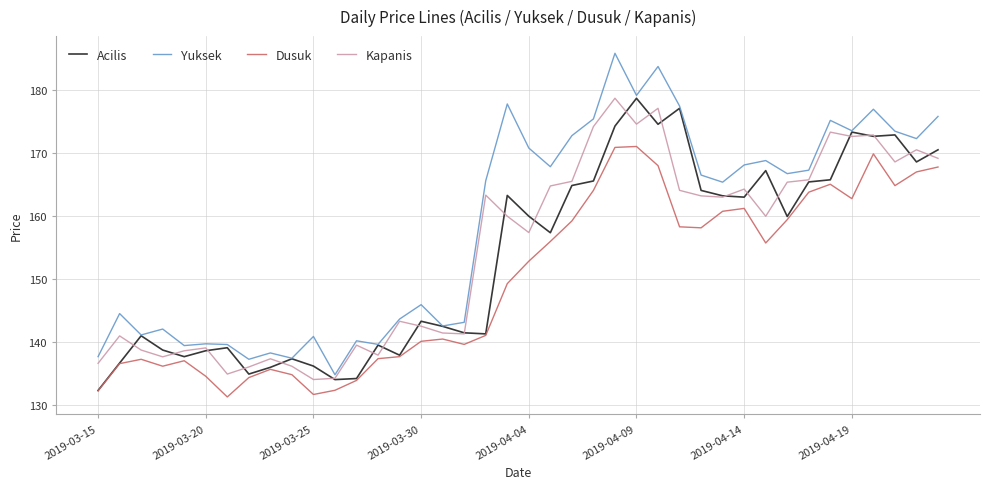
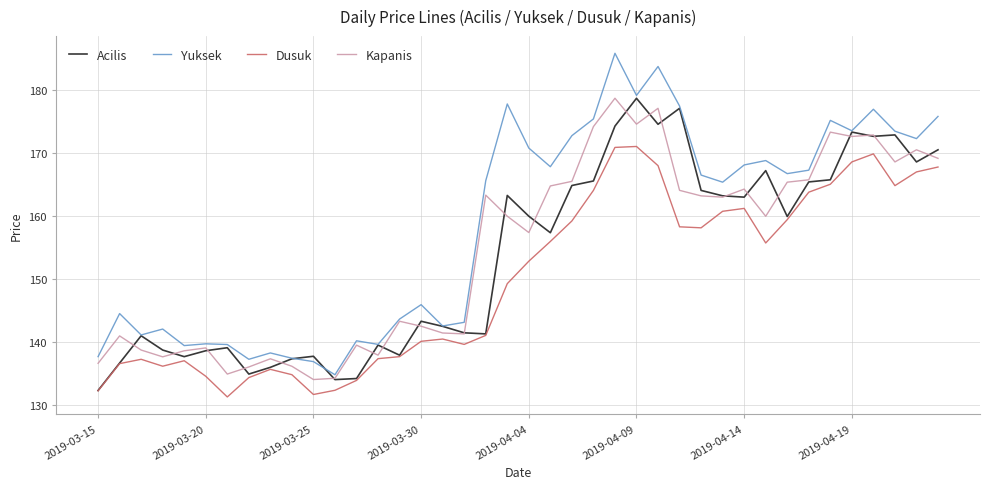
  {
    "Acilis": {
      "2019-03-20": 139,
-     "2019-03-25": 136,
+     "2019-03-25": 138,
      "2019-03-30": 143,
      "2019-04-04": 160,
      "2019-04-09": 179,
      "2019-04-14": 163
    },
    "Yuksek": {
      "2019-03-15": 138,
      "2019-03-20": 140,
-     "2019-03-25": 141,
+     "2019-03-25": 137,
      "2019-03-30": 146,
      "2019-04-04": 171,
      "2019-04-09": 179,
      "2019-04-14": 168
    },
    "Dusuk": {
      "2019-03-20": 135,
      "2019-03-25": 132,
      "2019-03-30": 140,
      "2019-04-04": 153,
      "2019-04-09": 171,
      "2019-04-14": 161,
-     "2019-04-19": 163
+     "2019-04-19": 169
    },
    "Kapanis": {
      "2019-03-15": 137,
      "2019-03-20": 139,
      "2019-03-25": 134,
      "2019-03-30": 142,
      "2019-04-04": 157,
      "2019-04-09": 175,
      "2019-04-14": 164,
      "2019-04-19": 173
    }
  }
